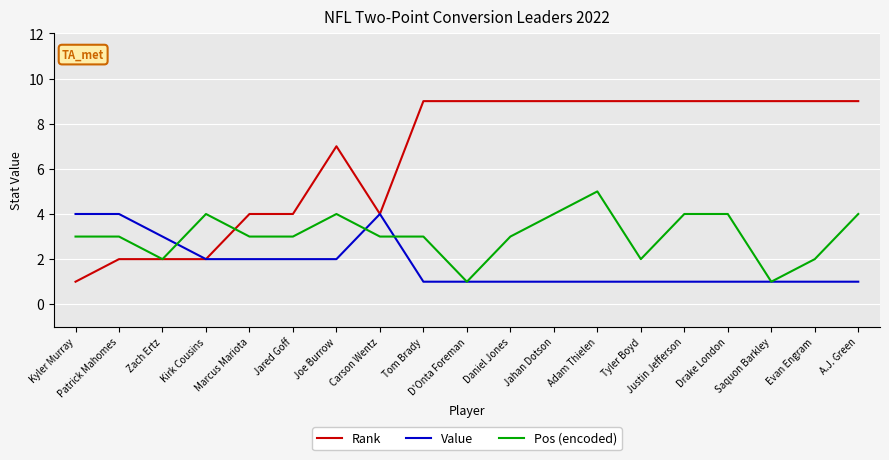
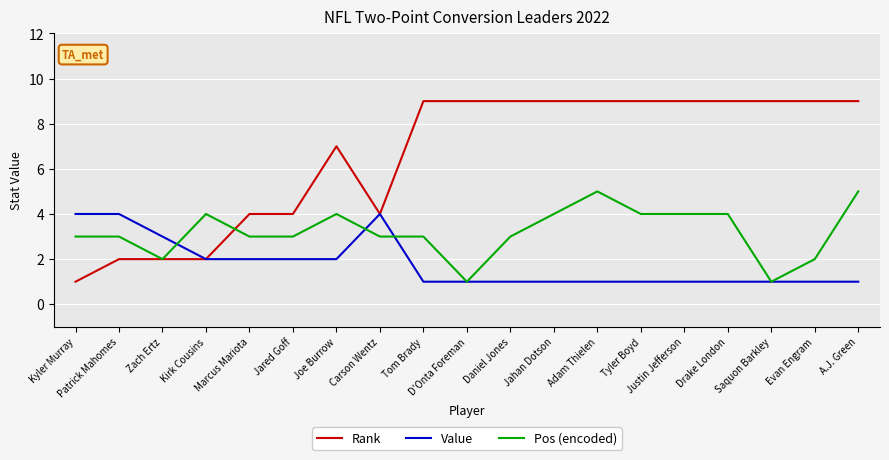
  {
    "Rank": {
      "Kyler Murray": 1,
      "Patrick Mahomes": 2,
      "Marcus Mariota": 4,
      "Jared Goff": 4,
      "Joe Burrow": 7,
      "Tom Brady": 9,
      "D'Onta Foreman": 9,
      "Daniel Jones": 9,
      "Jahan Dotson": 9,
      "Adam Thielen": 9,
      "Tyler Boyd": 9,
      "Justin Jefferson": 9,
      "Drake London": 9,
      "Saquon Barkley": 9,
      "Evan Engram": 9,
      "A.J. Green": 9
    },
    "Value": {
      "Kyler Murray": 4,
      "Patrick Mahomes": 4,
      "Zach Ertz": 3,
      "Marcus Mariota": 2,
      "Jared Goff": 2,
      "Joe Burrow": 2,
      "Tom Brady": 1,
      "Daniel Jones": 1,
      "Jahan Dotson": 1,
      "Adam Thielen": 1,
      "Tyler Boyd": 1,
      "Justin Jefferson": 1,
      "Drake London": 1,
      "Evan Engram": 1,
      "A.J. Green": 1
    },
    "Pos (encoded)": {
      "Kyler Murray": 3,
      "Patrick Mahomes": 3,
      "Kirk Cousins": 4,
      "Marcus Mariota": 3,
      "Jared Goff": 3,
      "Joe Burrow": 4,
      "Carson Wentz": 3,
      "Tom Brady": 3,
      "Daniel Jones": 3,
      "Jahan Dotson": 4,
      "Adam Thielen": 5,
-     "Tyler Boyd": 2,
+     "Tyler Boyd": 4,
      "Justin Jefferson": 4,
      "Drake London": 4,
      "Evan Engram": 2,
-     "A.J. Green": 4
+     "A.J. Green": 5
    }
  }
